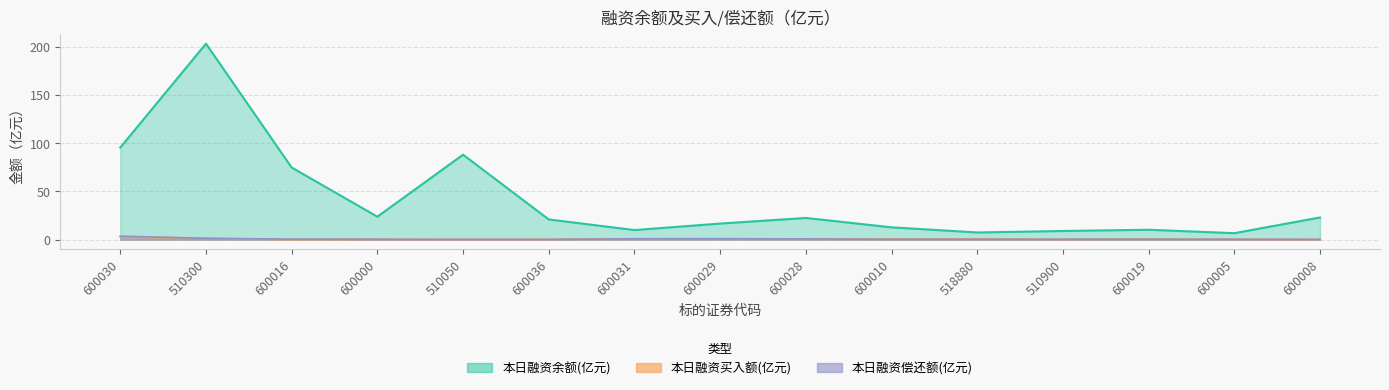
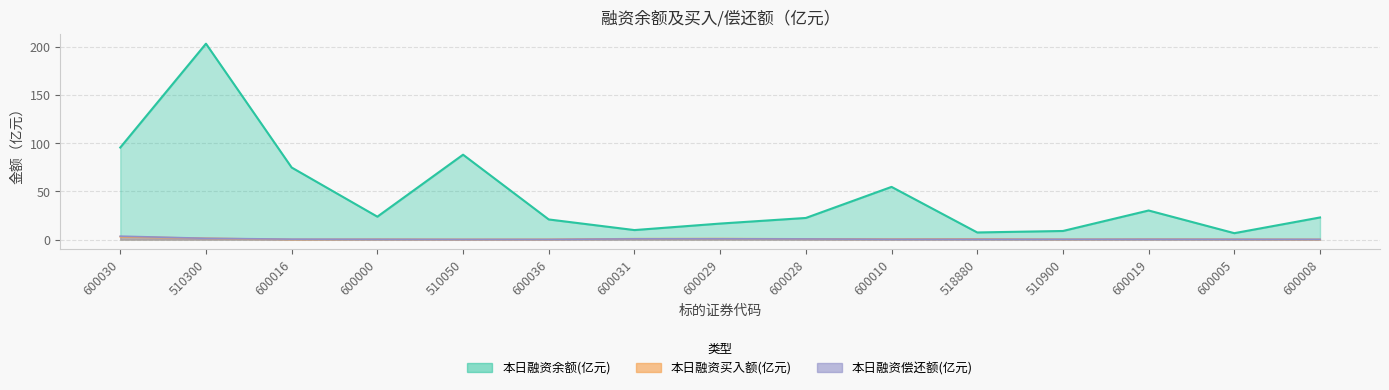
  {
    "本日融资余额(亿元)": {
      "600030": 100,
      "510300": 200,
      "600016": 70,
      "600000": 20,
      "510050": 90,
      "600036": 20,
      "600031": 10,
      "600029": 20,
      "600028": 20,
-     "600010": 10,
+     "600010": 50,
      "518880": 10,
      "510900": 10,
-     "600019": 10,
+     "600019": 30,
      "600005": 10,
      "600008": 20
    }
  }
